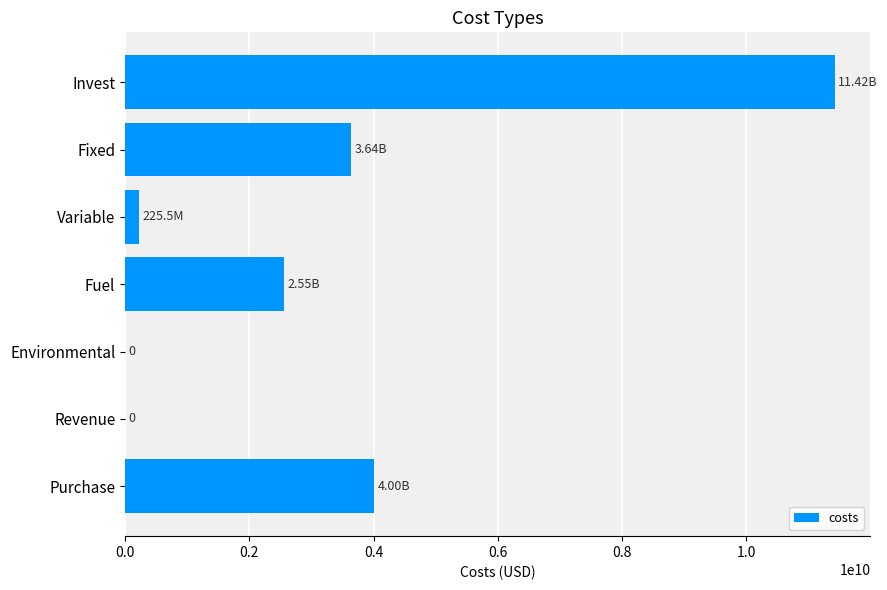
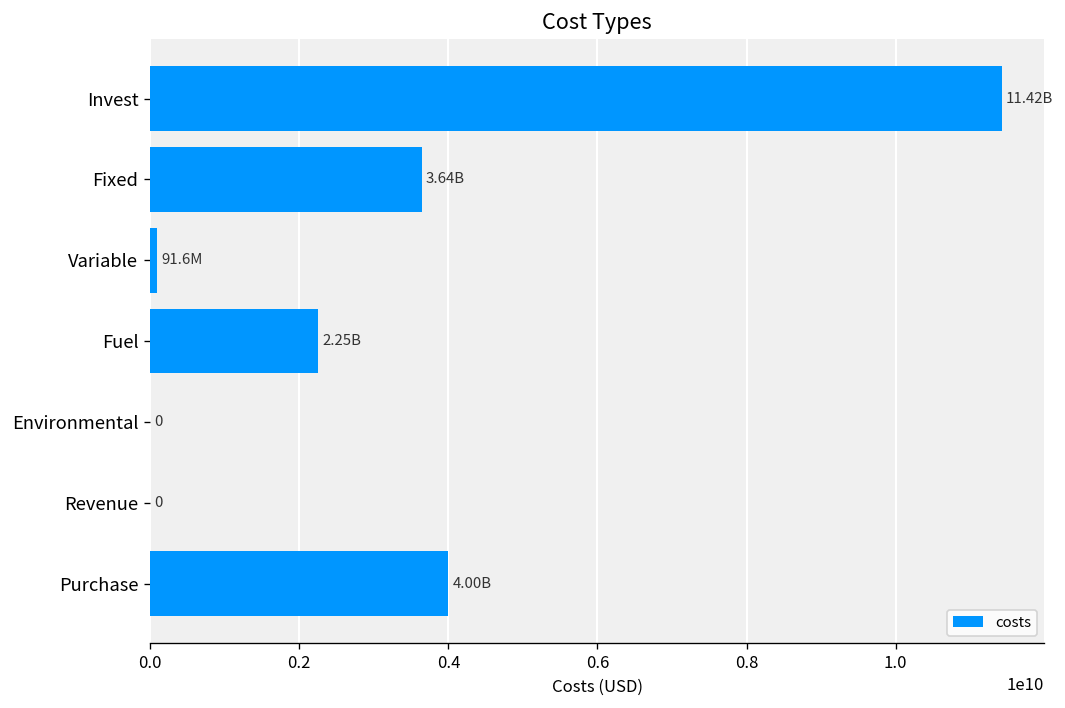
  {
    "Invest": "11.42B",
    "Fixed": "3.64B",
-   "Variable": "225.5M",
-   "Fuel": "2.55B",
+   "Variable": "91.6M",
+   "Fuel": "2.25B",
    "Environmental": "0",
    "Revenue": "0",
    "Purchase": "4.00B"
  }
